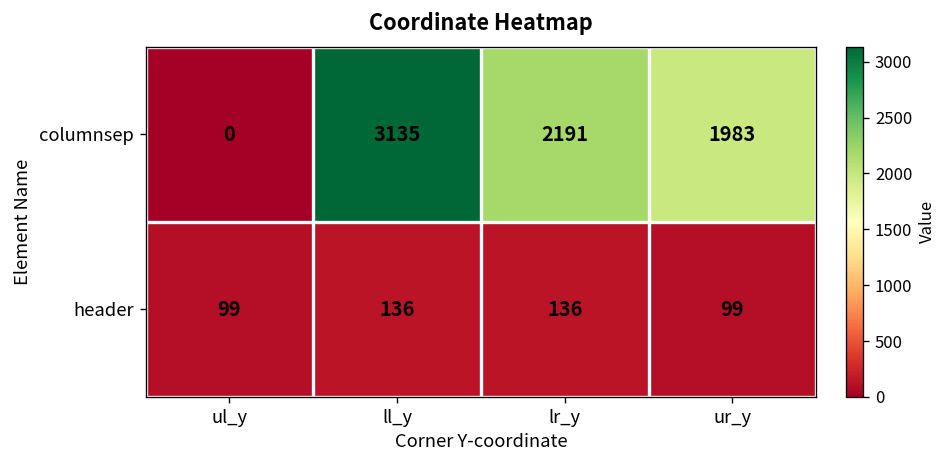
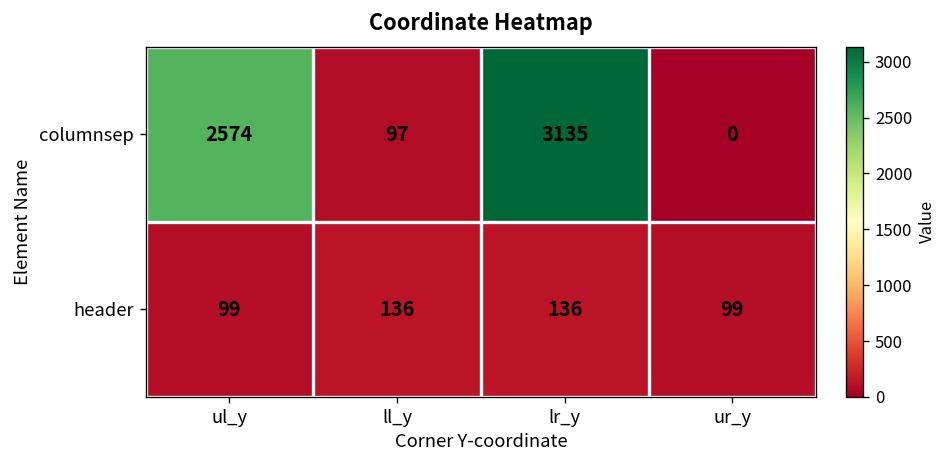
  {
    "columnsep": {
-     "ul_y": 0,
-     "ll_y": 3135,
-     "lr_y": 2191,
-     "ur_y": 1983
+     "ul_y": 2574,
+     "ll_y": 97,
+     "lr_y": 3135,
+     "ur_y": 0
    },
    "header": {
      "ul_y": 99,
      "ll_y": 136,
      "lr_y": 136,
      "ur_y": 99
    }
  }
